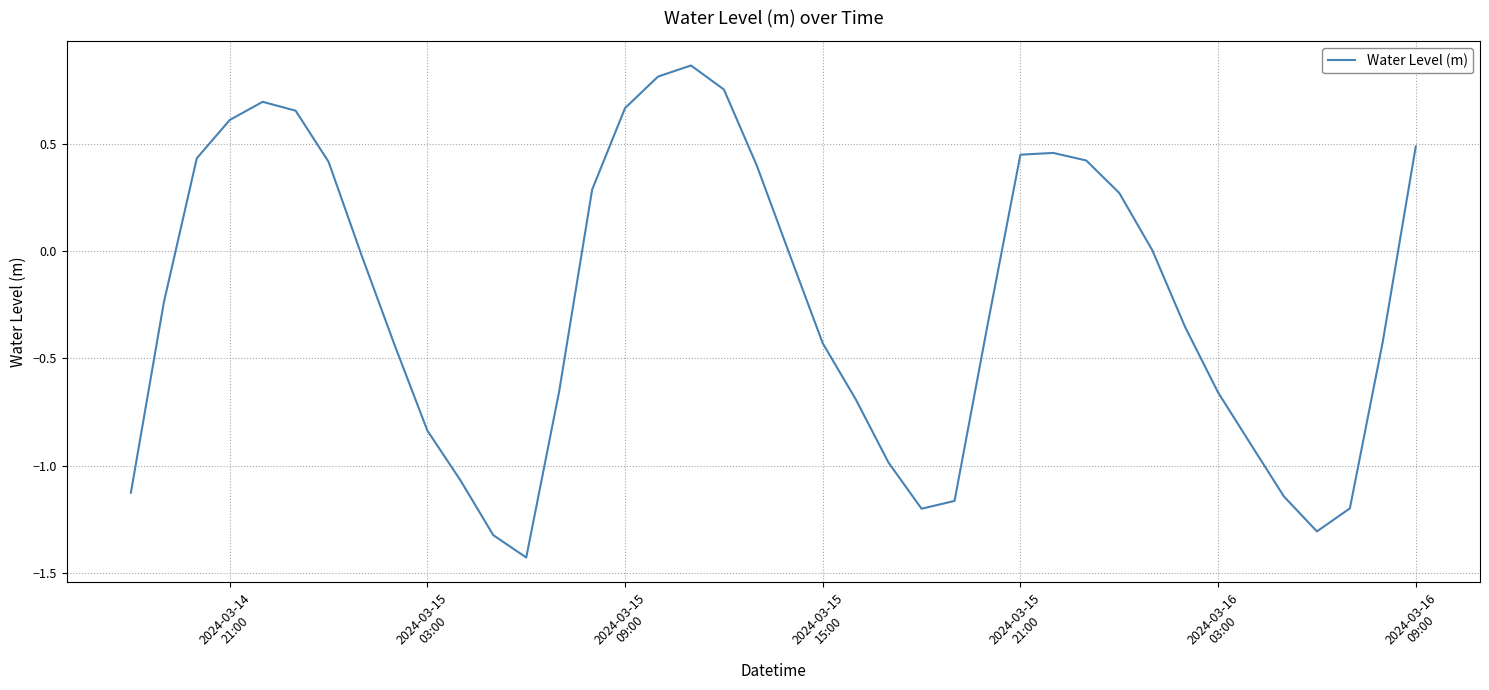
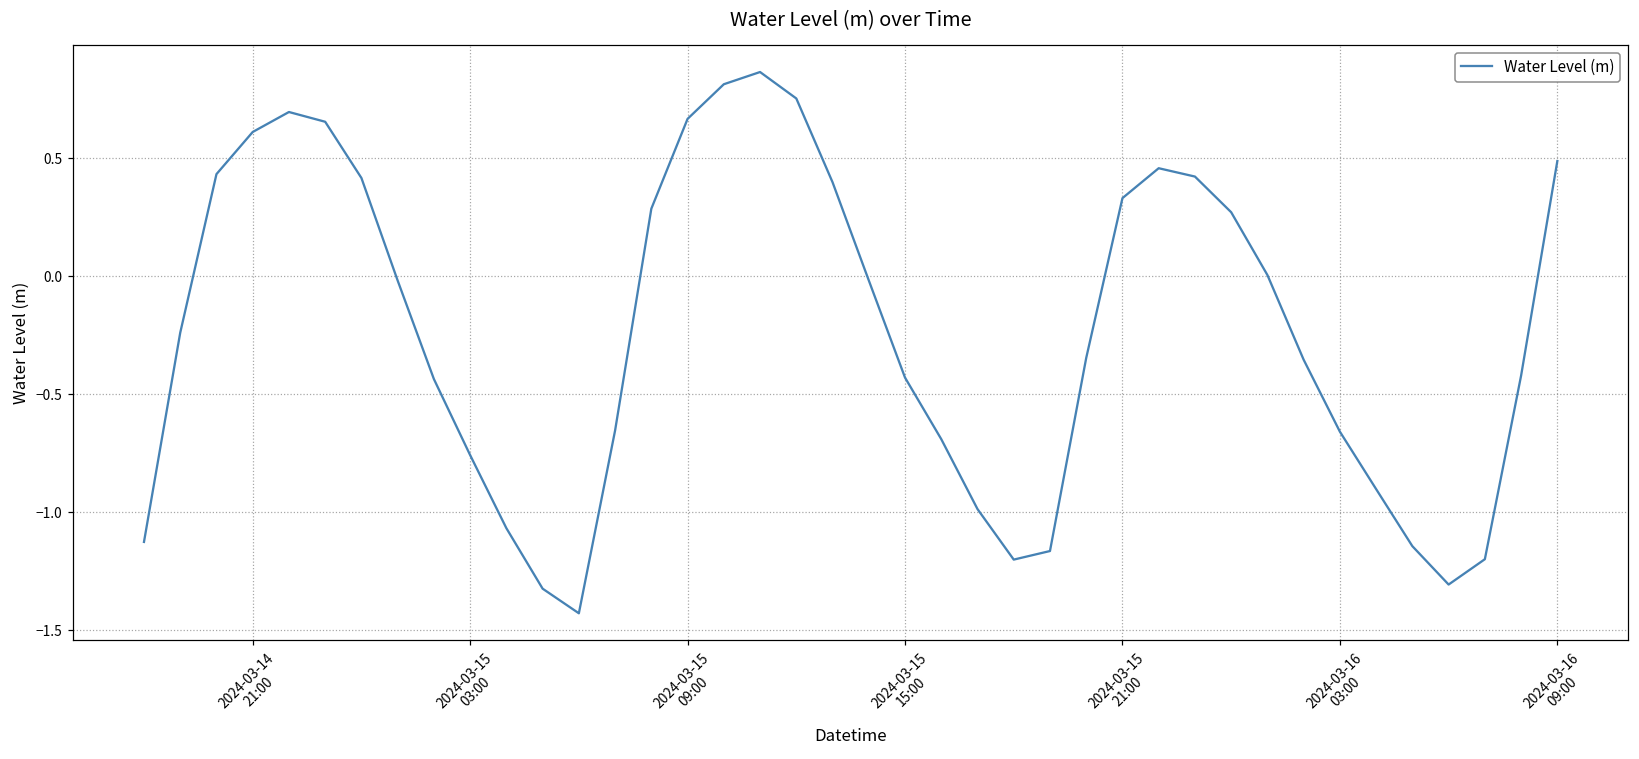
  {
    "2024-03-14 21:00": 0.61,
-   "2024-03-15 03:00": -0.84,
+   "2024-03-15 03:00": -0.76,
    "2024-03-15 09:00": 0.67,
    "2024-03-15 15:00": -0.43,
-   "2024-03-15 21:00": 0.45,
+   "2024-03-15 21:00": 0.33,
    "2024-03-16 03:00": -0.66,
    "2024-03-16 09:00": 0.49
  }
